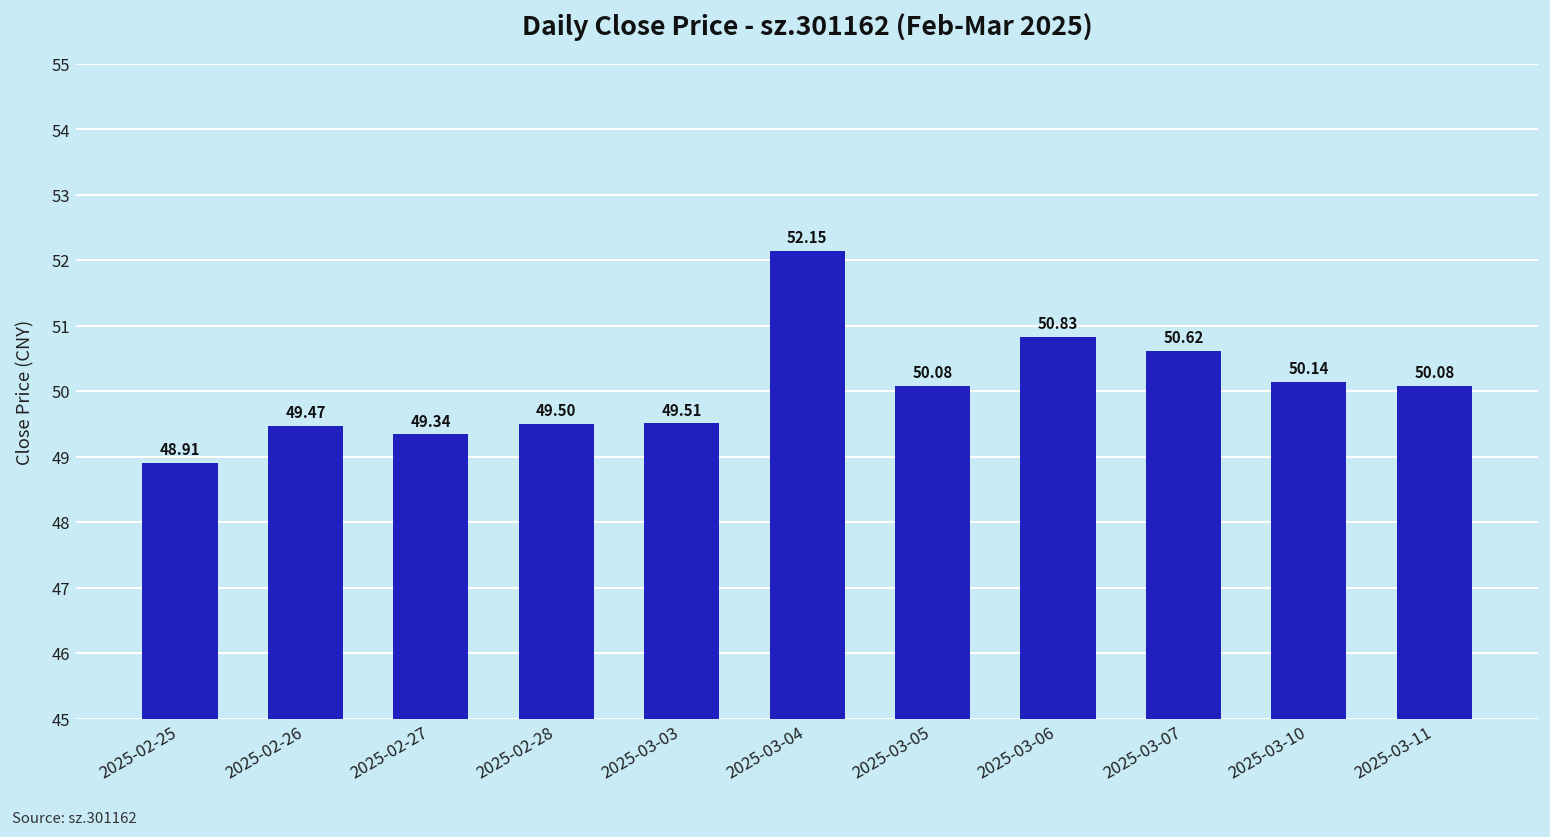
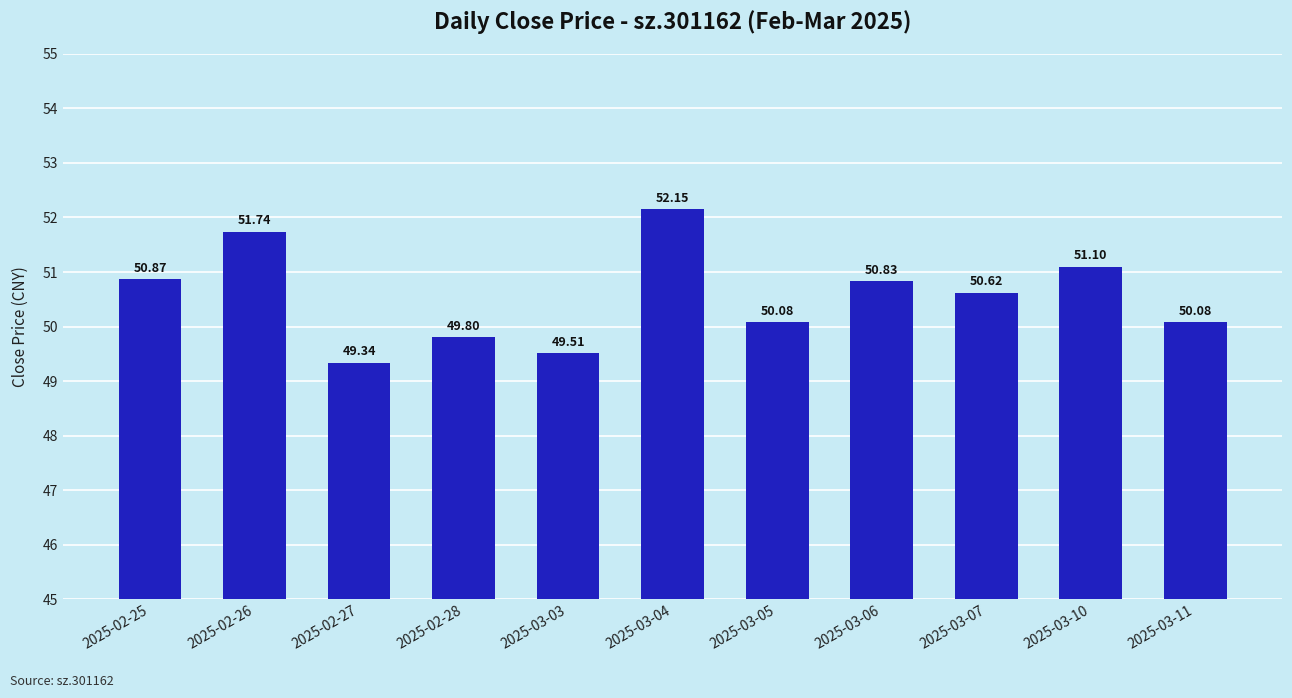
  {
-   "2025-02-25": 48.91,
-   "2025-02-26": 49.47,
+   "2025-02-25": 50.87,
+   "2025-02-26": 51.74,
    "2025-02-27": 49.34,
-   "2025-02-28": 49.50,
+   "2025-02-28": 49.80,
    "2025-03-03": 49.51,
    "2025-03-04": 52.15,
    "2025-03-05": 50.08,
    "2025-03-06": 50.83,
    "2025-03-07": 50.62,
-   "2025-03-10": 50.14,
+   "2025-03-10": 51.10,
    "2025-03-11": 50.08
  }
